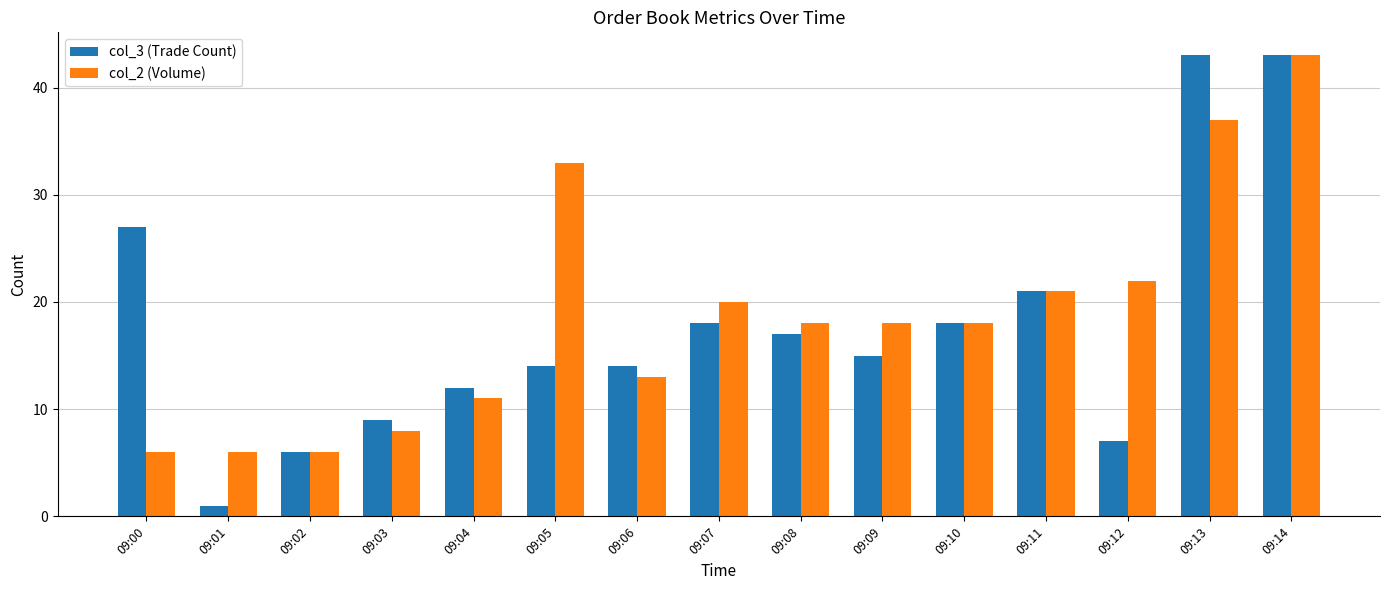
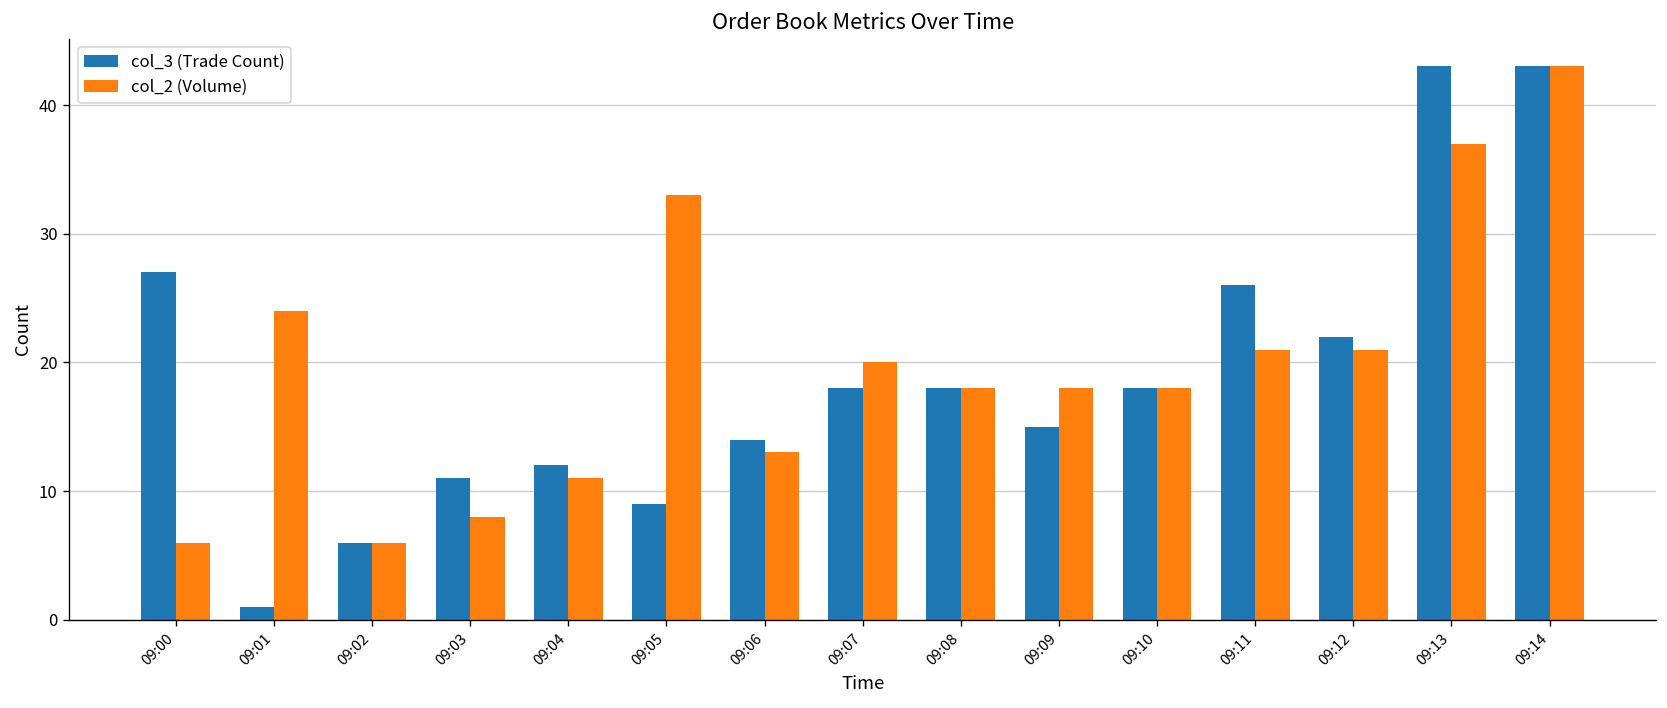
  {
    "col_3 (Trade Count)": {
      "09:00": 27,
      "09:01": 1,
      "09:02": 6,
-     "09:03": 9,
+     "09:03": 11,
      "09:04": 12,
-     "09:05": 14,
+     "09:05": 9,
      "09:06": 14,
      "09:07": 18,
-     "09:08": 17,
+     "09:08": 18,
      "09:09": 15,
      "09:10": 18,
-     "09:11": 21,
-     "09:12": 7,
+     "09:11": 26,
+     "09:12": 22,
      "09:13": 43,
      "09:14": 43
    },
    "col_2 (Volume)": {
      "09:00": 6,
-     "09:01": 6,
+     "09:01": 24,
      "09:02": 6,
      "09:03": 8,
      "09:04": 11,
      "09:05": 33,
      "09:06": 13,
      "09:07": 20,
      "09:08": 18,
      "09:09": 18,
      "09:10": 18,
      "09:11": 21,
-     "09:12": 22,
+     "09:12": 21,
      "09:13": 37,
      "09:14": 43
    }
  }
